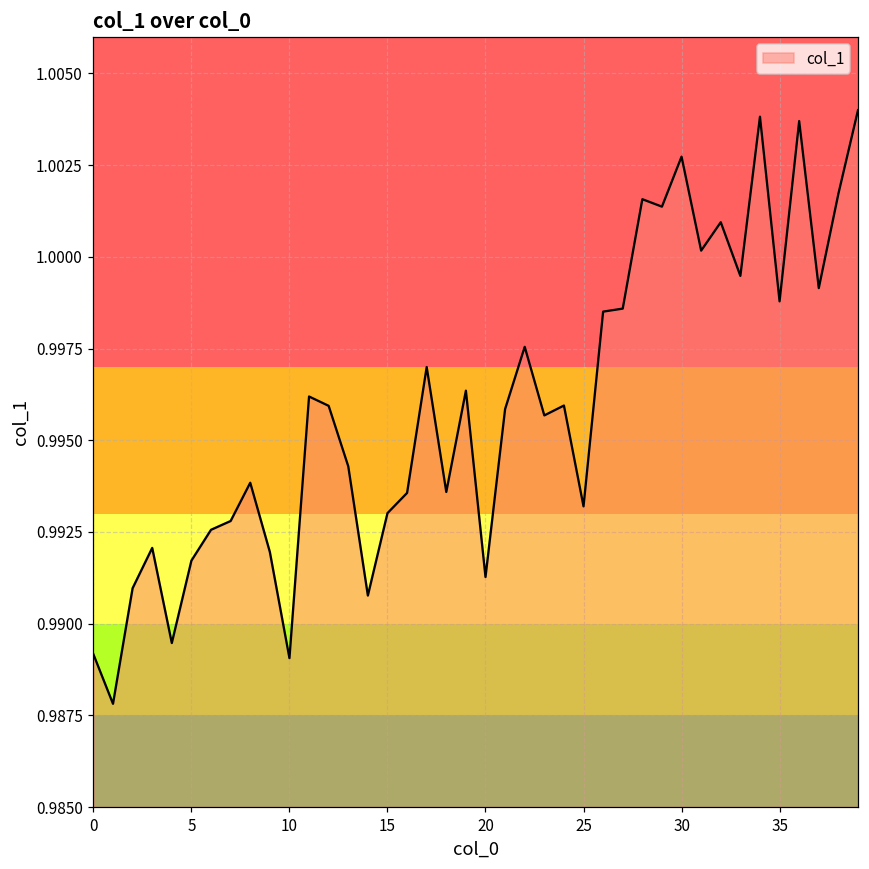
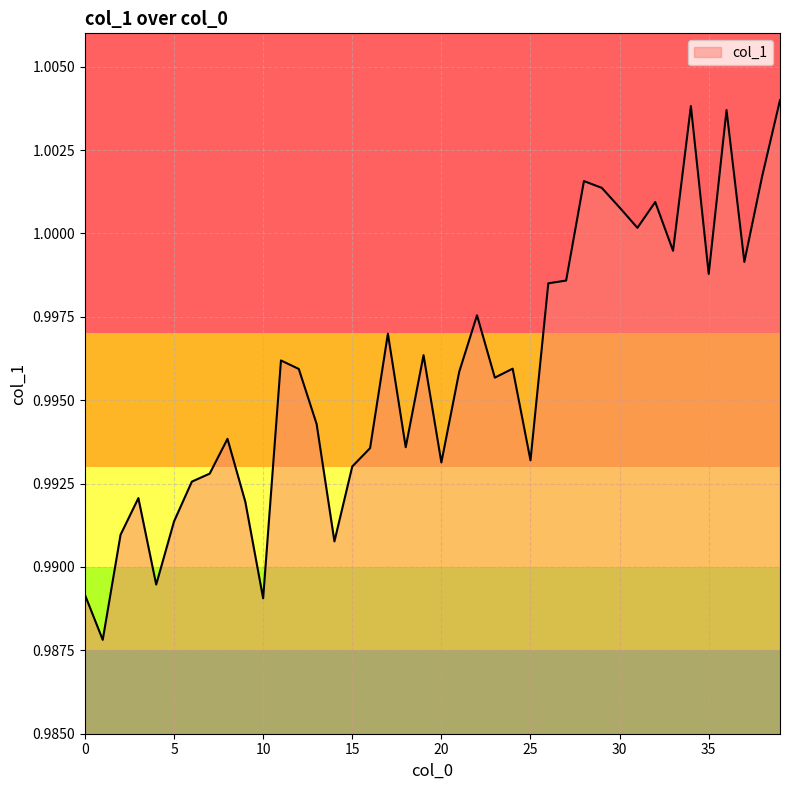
  {
    "0": 0.9892,
-   "5": 0.9917,
+   "5": 0.9914,
    "10": 0.9891,
    "15": 0.9930,
-   "20": 0.9913,
+   "20": 0.9931,
    "25": 0.9932,
-   "30": 1.0027,
+   "30": 1.0008,
    "35": 0.9988
  }
